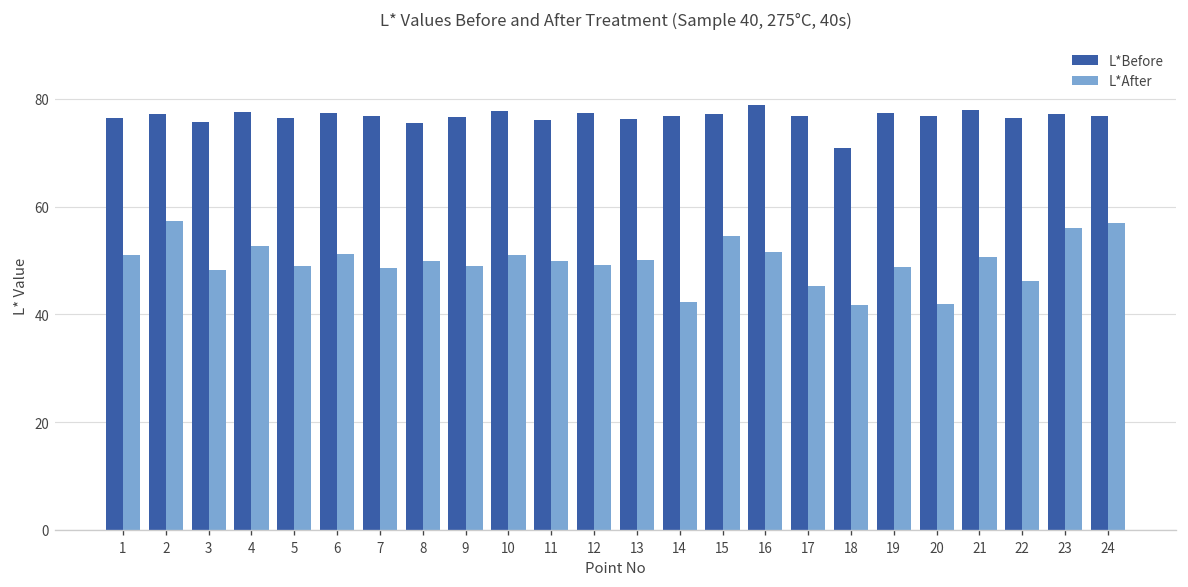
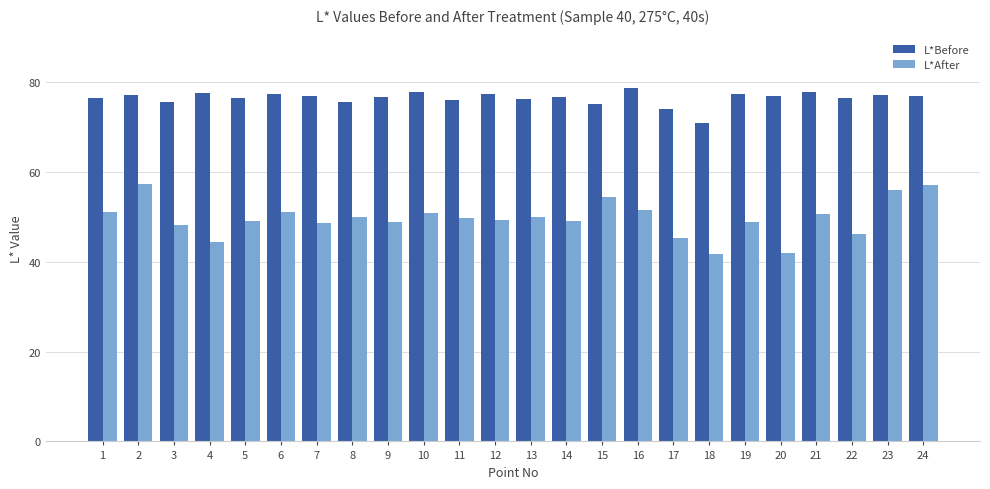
  {
    "L*Before": {
      "1": 76,
      "2": 77,
      "3": 76,
      "4": 78,
      "5": 76,
      "6": 77,
      "7": 77,
      "8": 76,
      "9": 77,
      "10": 78,
      "11": 76,
      "12": 77,
      "13": 76,
      "14": 77,
-     "15": 77,
+     "15": 75,
      "16": 79,
-     "17": 77,
+     "17": 74,
      "18": 71,
      "19": 77,
      "20": 77,
      "21": 78,
      "22": 76,
      "23": 77,
      "24": 77
    },
    "L*After": {
      "1": 51,
      "2": 57,
      "3": 48,
-     "4": 53,
+     "4": 44,
      "5": 49,
      "6": 51,
      "7": 49,
      "8": 50,
      "9": 49,
      "10": 51,
      "11": 50,
      "12": 49,
      "13": 50,
-     "14": 42,
+     "14": 49,
      "15": 55,
      "16": 52,
      "17": 45,
      "18": 42,
      "19": 49,
      "20": 42,
      "21": 51,
      "22": 46,
      "23": 56,
      "24": 57
    }
  }
